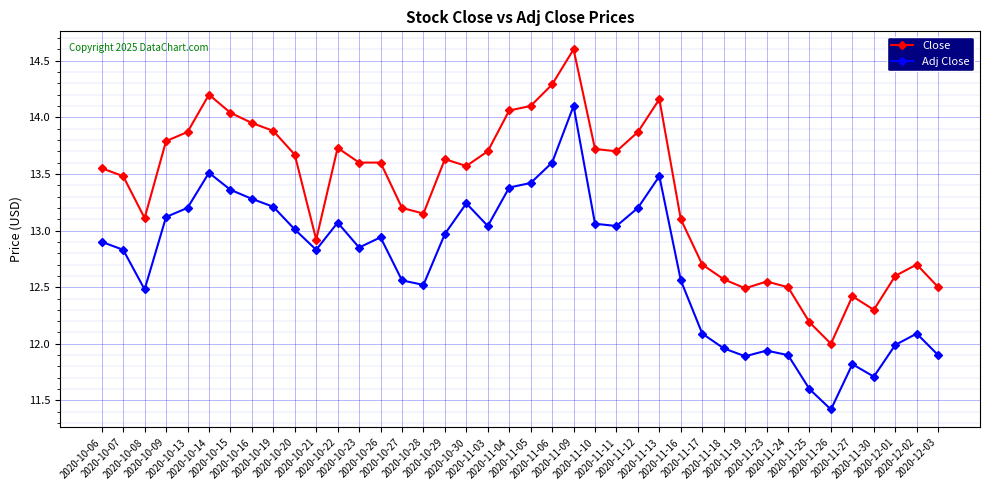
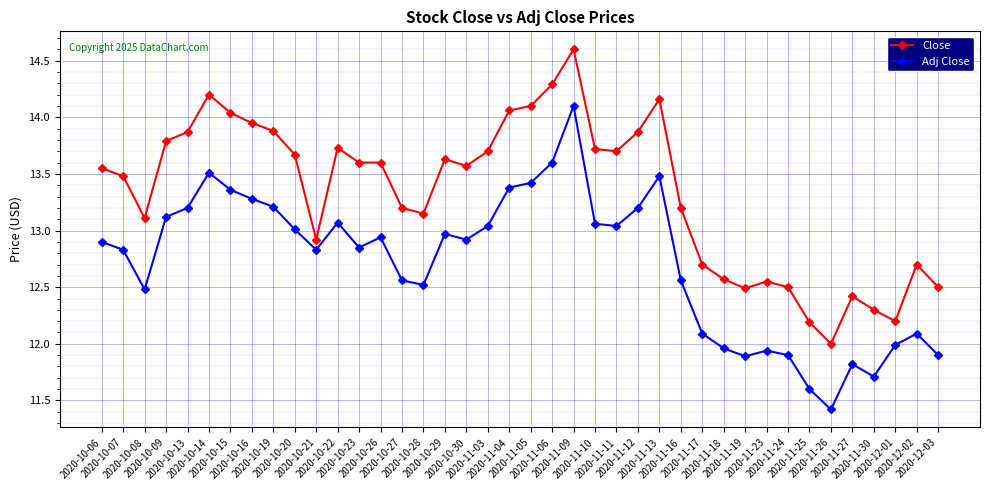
  {
    "Close": {
      "2020-10-06": 13.55,
      "2020-10-07": 13.5,
      "2020-10-08": 13.1,
      "2020-10-09": 13.8,
      "2020-10-13": 13.87,
      "2020-10-14": 14.2,
      "2020-10-15": 14.04,
      "2020-10-16": 13.95,
      "2020-10-19": 13.9,
      "2020-10-20": 13.67,
      "2020-10-21": 12.9,
      "2020-10-22": 13.73,
      "2020-10-23": 13.6,
      "2020-10-26": 13.6,
      "2020-10-27": 13.2,
      "2020-10-28": 13.15,
      "2020-10-29": 13.63,
      "2020-10-30": 13.57,
      "2020-11-03": 13.7,
      "2020-11-04": 14.06,
      "2020-11-05": 14.1,
      "2020-11-06": 14.3,
      "2020-11-09": 14.6,
      "2020-11-10": 13.7,
      "2020-11-11": 13.7,
      "2020-11-12": 13.87,
      "2020-11-13": 14.16,
-     "2020-11-16": 13.1,
+     "2020-11-16": 13.2,
      "2020-11-17": 12.7,
      "2020-11-18": 12.57,
      "2020-11-19": 12.5,
      "2020-11-23": 12.55,
      "2020-11-24": 12.5,
      "2020-11-25": 12.2,
      "2020-11-26": 12.0,
      "2020-11-27": 12.4,
      "2020-11-30": 12.3,
-     "2020-12-01": 12.6,
+     "2020-12-01": 12.2,
      "2020-12-02": 12.7,
      "2020-12-03": 12.5
    },
    "Adj Close": {
      "2020-10-06": 12.90,
      "2020-10-07": 12.83,
      "2020-10-08": 12.48,
      "2020-10-09": 13.12,
      "2020-10-13": 13.20,
      "2020-10-14": 13.51,
      "2020-10-15": 13.36,
      "2020-10-16": 13.28,
      "2020-10-19": 13.21,
      "2020-10-20": 13.01,
      "2020-10-21": 12.83,
      "2020-10-22": 13.07,
      "2020-10-23": 12.85,
      "2020-10-26": 12.94,
      "2020-10-27": 12.56,
      "2020-10-28": 12.52,
      "2020-10-29": 12.97,
-     "2020-10-30": 13.24,
+     "2020-10-30": 12.92,
      "2020-11-03": 13.04,
      "2020-11-04": 13.38,
      "2020-11-05": 13.42,
      "2020-11-06": 13.60,
      "2020-11-09": 14.10,
      "2020-11-10": 13.06,
      "2020-11-11": 13.04,
      "2020-11-12": 13.20,
      "2020-11-13": 13.48,
      "2020-11-16": 12.56,
      "2020-11-17": 12.09,
      "2020-11-18": 11.96,
      "2020-11-19": 11.89,
      "2020-11-23": 11.94,
      "2020-11-24": 11.90,
      "2020-11-25": 11.60,
      "2020-11-26": 11.42,
      "2020-11-27": 11.82,
      "2020-11-30": 11.71,
      "2020-12-01": 11.99,
      "2020-12-02": 12.09,
      "2020-12-03": 11.90
    }
  }
